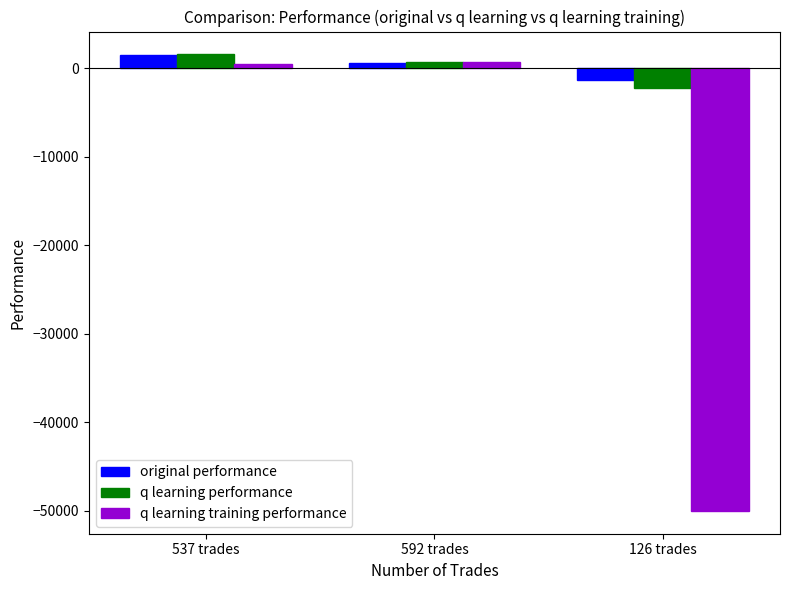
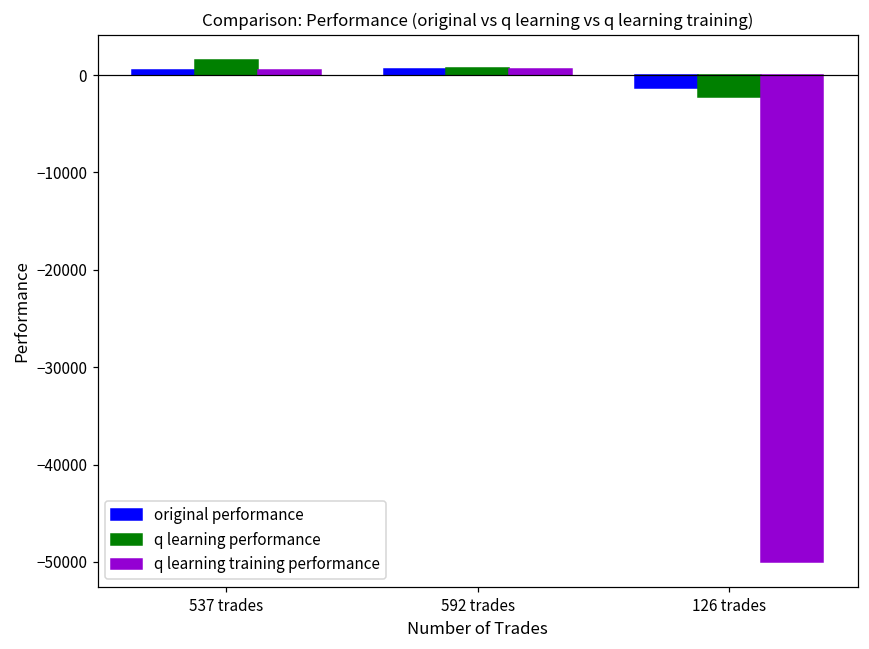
  {
    "original performance": {
-     "537 trades": 1000,
+     "537 trades": 0,
      "592 trades": 1000,
      "126 trades": -1000
    },
    "q learning performance": {
      "537 trades": 2000,
      "592 trades": 1000,
      "126 trades": -2000
    },
    "q learning training performance": {
      "537 trades": 1000,
      "592 trades": 1000,
      "126 trades": -50000
    }
  }
